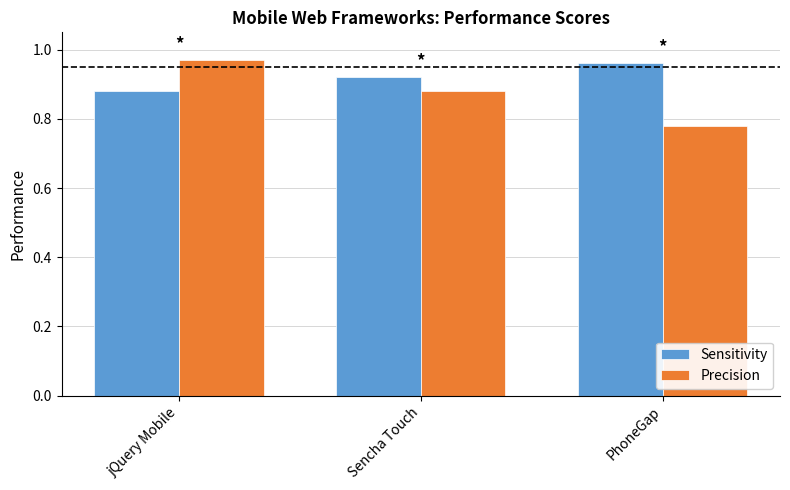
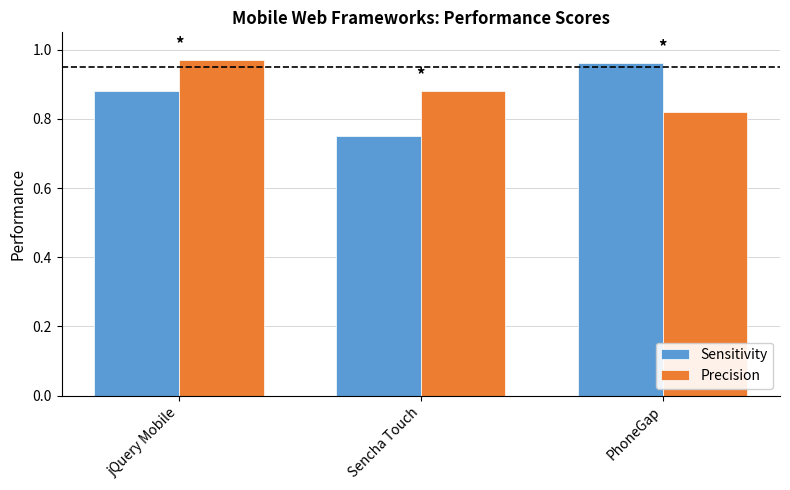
  {
    "Sensitivity": {
      "jQuery Mobile": 0.88,
-     "Sencha Touch": 0.92,
+     "Sencha Touch": 0.75,
      "PhoneGap": 0.96
    },
    "Precision": {
      "jQuery Mobile": 0.97,
      "Sencha Touch": 0.88,
-     "PhoneGap": 0.78
+     "PhoneGap": 0.82
    }
  }
